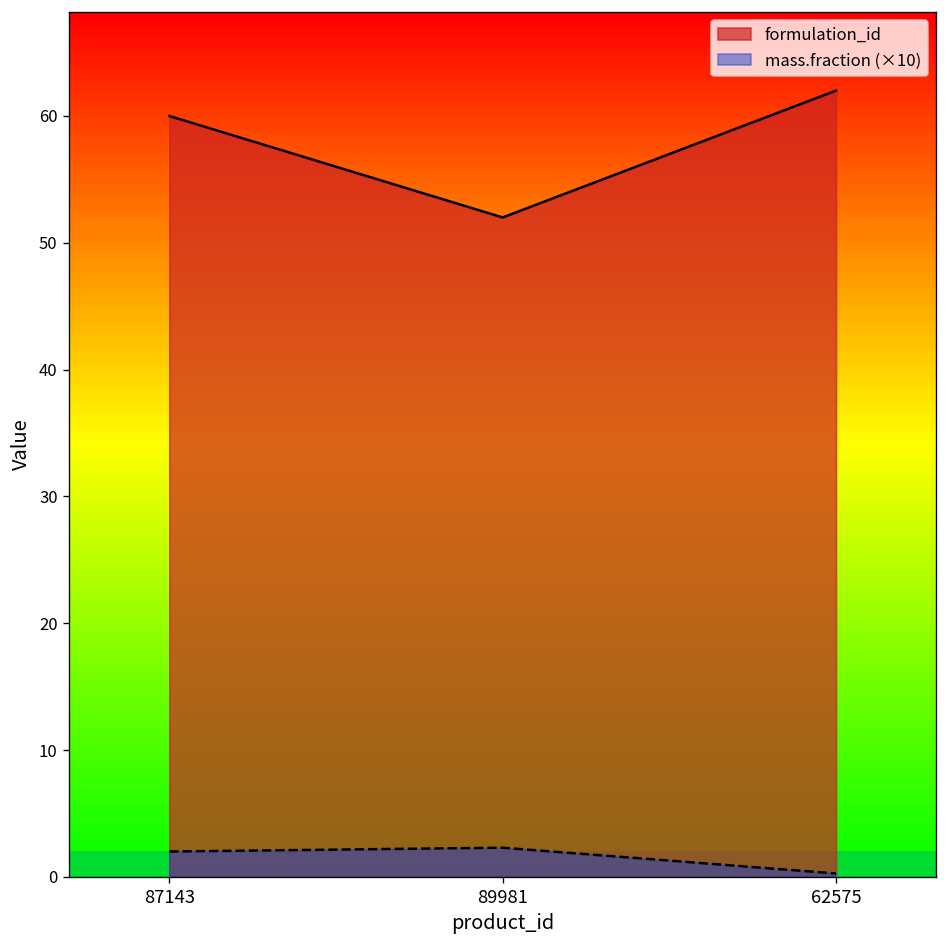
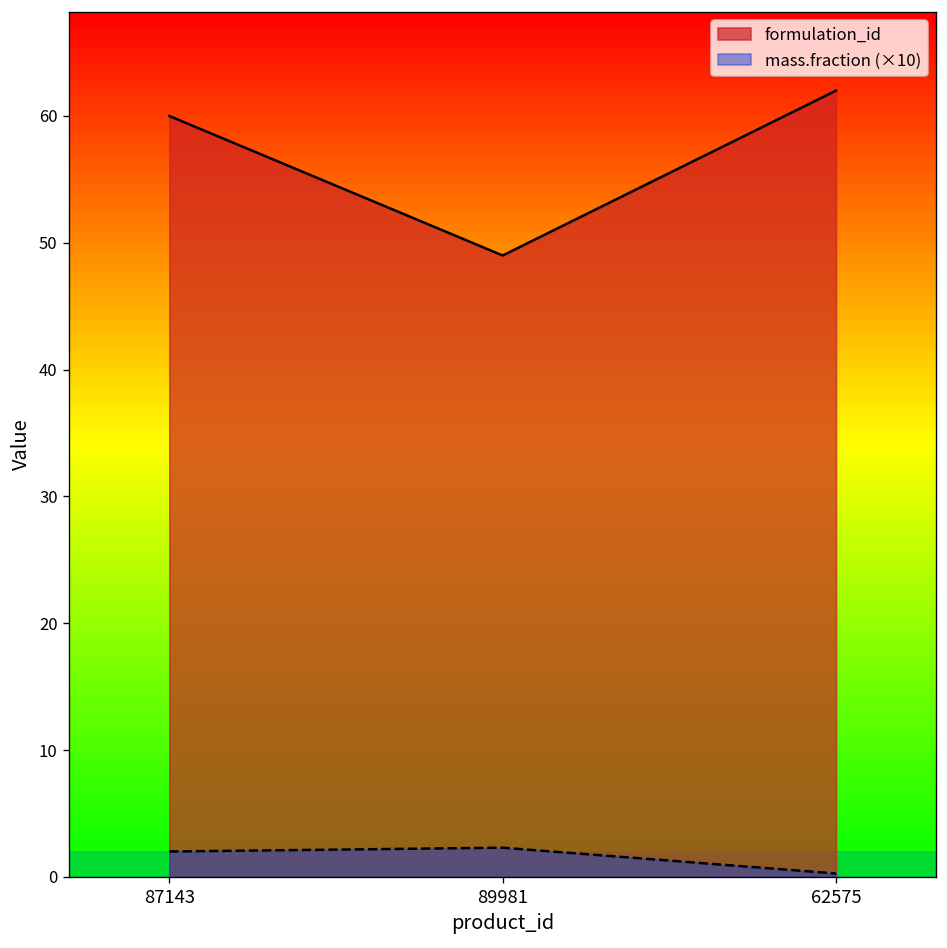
  {
    "formulation_id": {
      "87143": 60,
-     "89981": 52,
+     "89981": 49,
      "62575": 62
    },
    "mass.fraction (×10)": {
      "89981": 2.3
    }
  }
